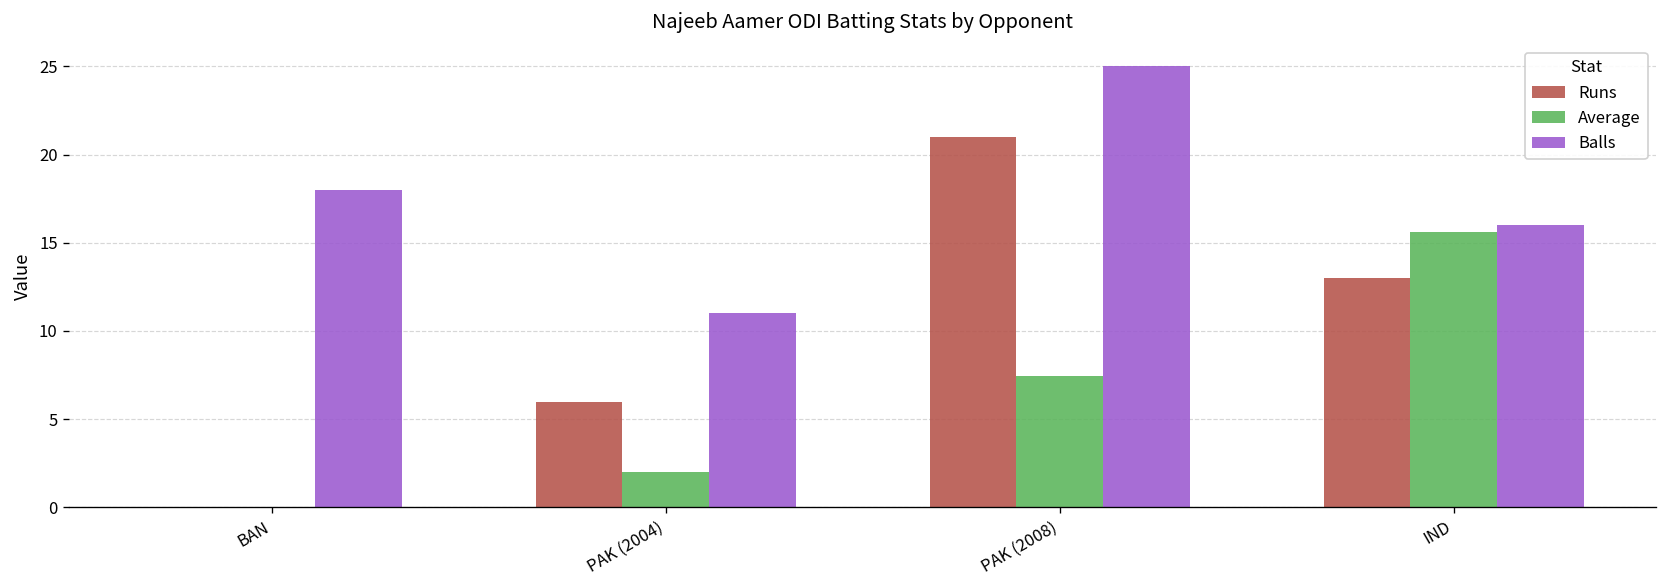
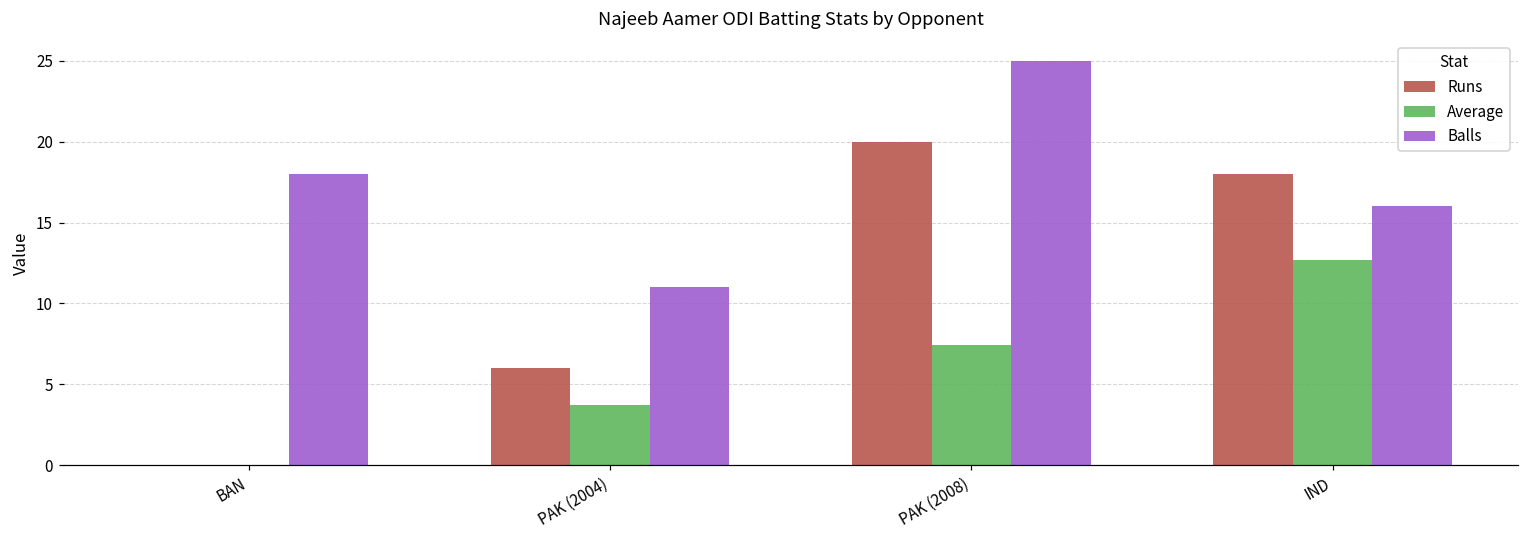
  {
    "Runs": {
      "BAN": 0,
      "PAK (2004)": 6,
-     "PAK (2008)": 21,
-     "IND": 13
+     "PAK (2008)": 20,
+     "IND": 18
    },
    "Average": {
      "BAN": 0.0,
-     "PAK (2004)": 2.0,
+     "PAK (2004)": 3.7,
      "PAK (2008)": 7.4,
-     "IND": 15.6
+     "IND": 12.7
    },
    "Balls": {
      "BAN": 18.0,
      "PAK (2004)": 11.0,
      "PAK (2008)": 25.0,
      "IND": 16.0
    }
  }
